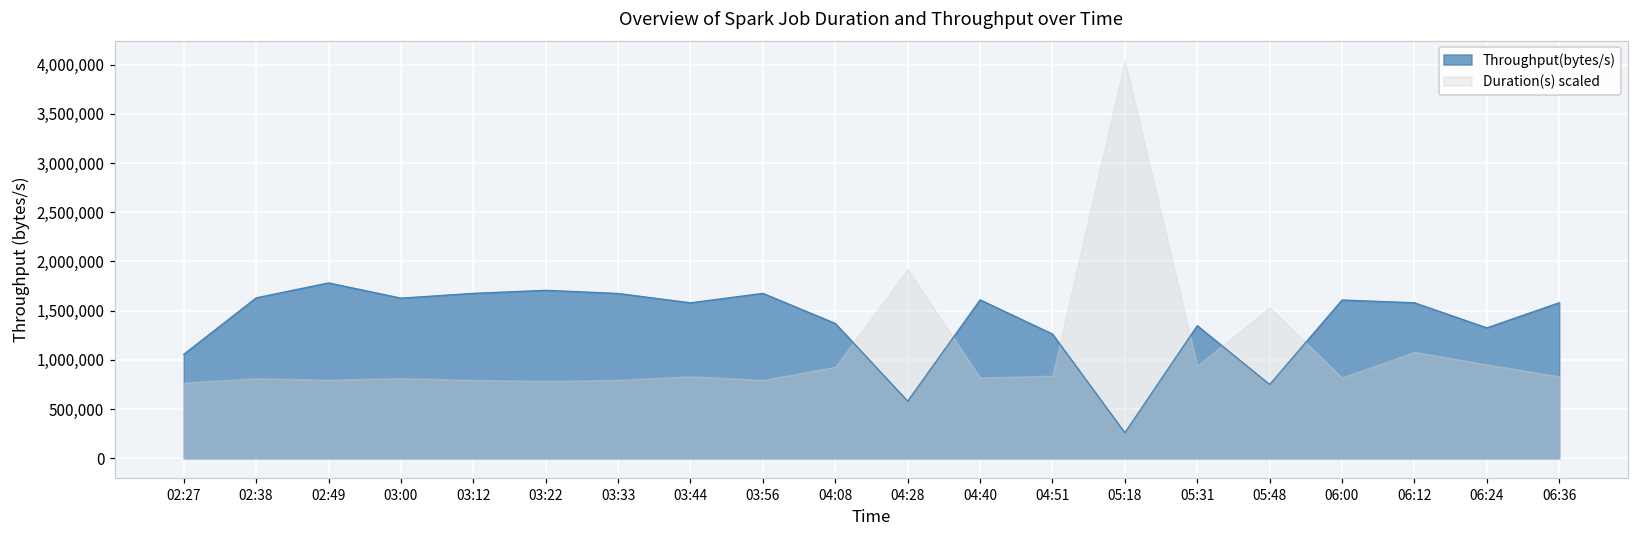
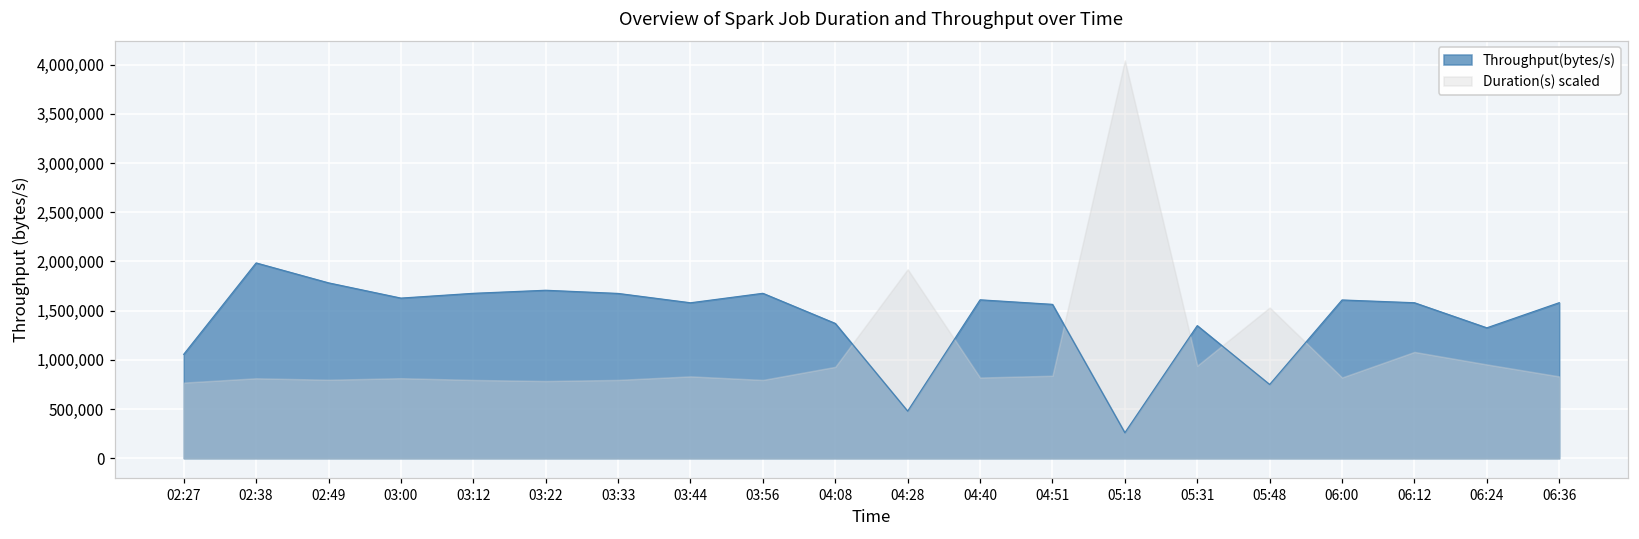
  {
    "Throughput(bytes/s)": {
      "02:27": "1,100,000",
-     "02:38": "1,600,000",
+     "02:38": "2,000,000",
      "02:49": "1,800,000",
      "03:00": "1,600,000",
      "03:12": "1,700,000",
      "03:22": "1,700,000",
      "03:33": "1,700,000",
      "03:44": "1,600,000",
      "03:56": "1,700,000",
      "04:08": "1,400,000",
-     "04:28": "600,000",
+     "04:28": "500,000",
      "04:40": "1,600,000",
-     "04:51": "1,300,000",
+     "04:51": "1,600,000",
      "05:18": "300,000",
      "05:31": "1,300,000",
      "05:48": "700,000",
      "06:00": "1,600,000",
      "06:12": "1,600,000",
      "06:24": "1,300,000",
      "06:36": "1,600,000"
    },
    "Duration(s) scaled": {
      "02:27": "800,000",
      "02:38": "800,000",
      "02:49": "800,000",
      "03:00": "800,000",
      "03:12": "800,000",
      "03:22": "800,000",
      "03:33": "800,000",
      "03:44": "800,000",
      "03:56": "800,000",
      "04:08": "900,000",
      "04:28": "1,900,000",
      "04:40": "800,000",
      "04:51": "800,000",
      "05:18": "4,000,000",
      "05:31": "900,000",
      "05:48": "1,500,000",
      "06:00": "800,000",
      "06:12": "1,100,000",
      "06:24": "1,000,000",
      "06:36": "800,000"
    }
  }
